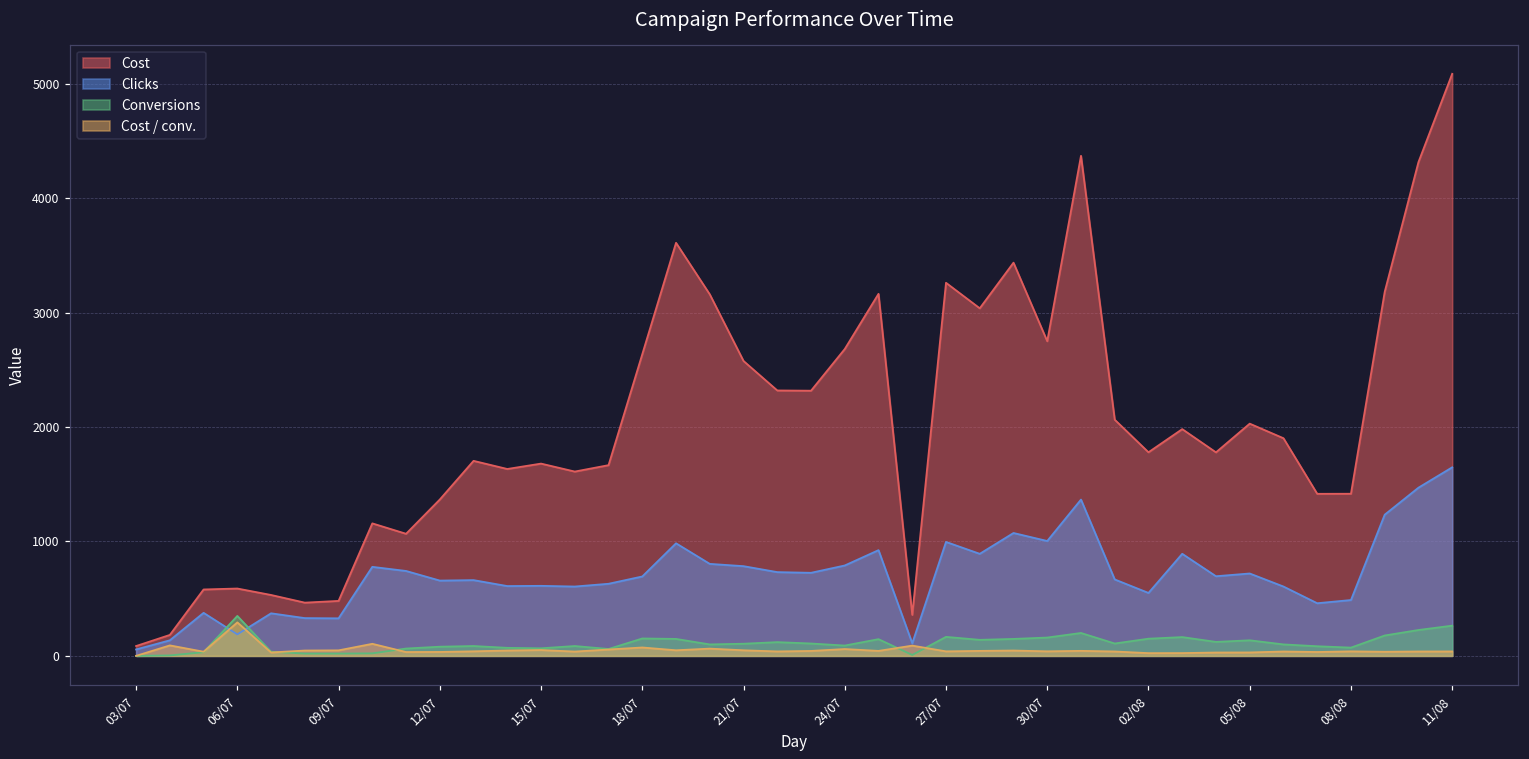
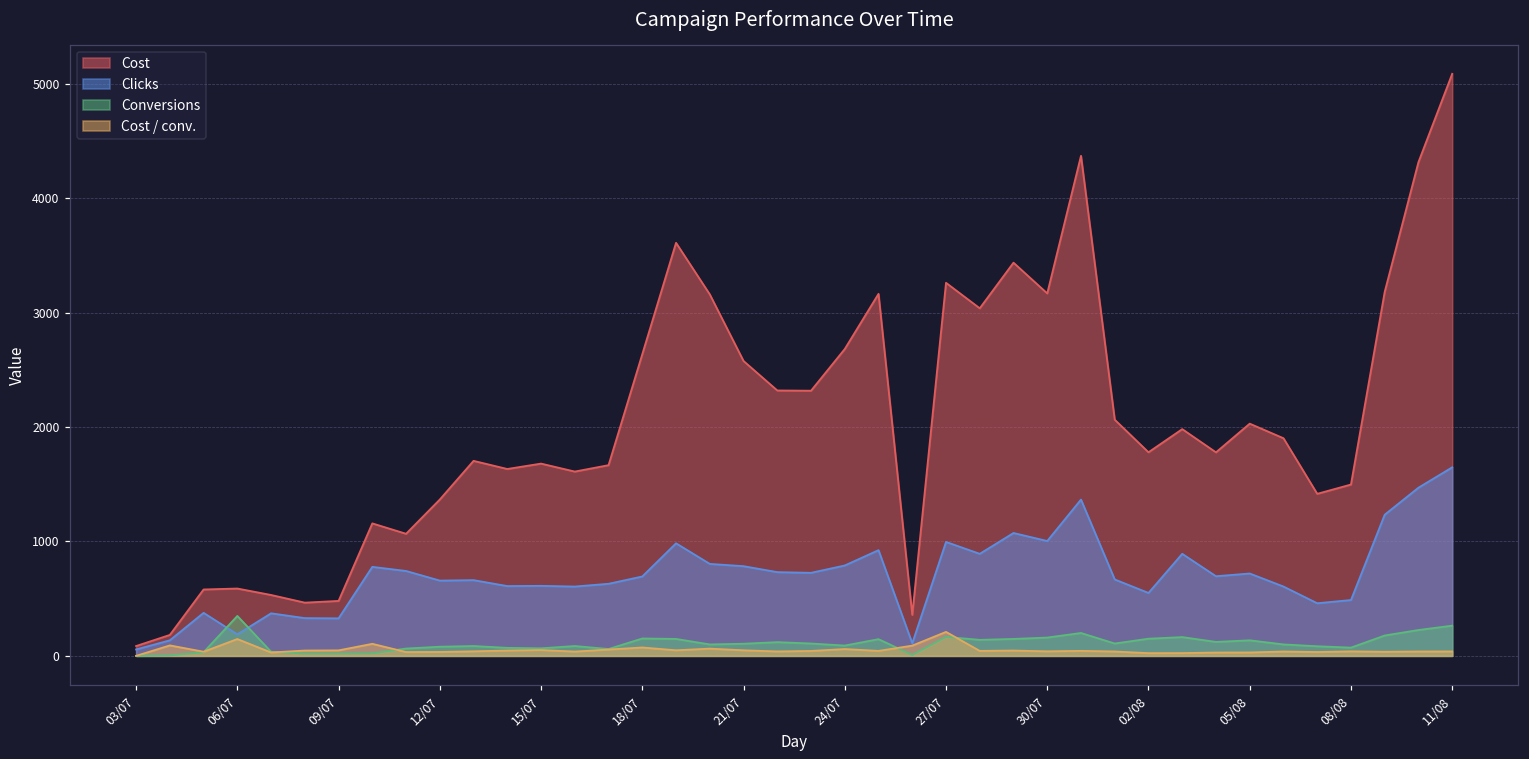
  {
    "Cost": {
      "03/07": 90,
      "06/07": 590,
      "09/07": 480,
      "12/07": 1370,
      "15/07": 1680,
      "18/07": 2640,
      "21/07": 2580,
      "24/07": 2680,
      "27/07": 3260,
-     "30/07": 2750,
+     "30/07": 3170,
      "02/08": 1780,
      "05/08": 2030,
-     "08/08": 1420,
+     "08/08": 1500,
      "11/08": 5090
    },
    "Clicks": {
      "03/07": 60,
      "06/07": 190,
      "09/07": 330,
      "12/07": 660,
      "15/07": 610,
      "18/07": 690,
      "21/07": 780,
      "24/07": 790,
      "27/07": 1000,
      "30/07": 1000,
      "02/08": 550,
      "05/08": 720,
      "08/08": 490,
      "11/08": 1650
    },
    "Conversions": {
      "06/07": 350,
      "09/07": 20,
      "12/07": 80,
      "18/07": 150,
      "21/07": 110,
      "24/07": 90,
      "27/07": 170,
      "30/07": 160,
      "02/08": 150,
      "05/08": 140,
      "08/08": 70,
      "11/08": 260
    },
    "Cost / conv.": {
-     "06/07": 290,
+     "06/07": 150,
      "09/07": 50,
      "12/07": 30,
      "18/07": 70,
      "21/07": 50,
      "24/07": 60,
-     "27/07": 40,
+     "27/07": 210,
      "30/07": 40,
      "02/08": 20,
      "05/08": 30,
      "08/08": 40,
      "11/08": 40
    }
  }
